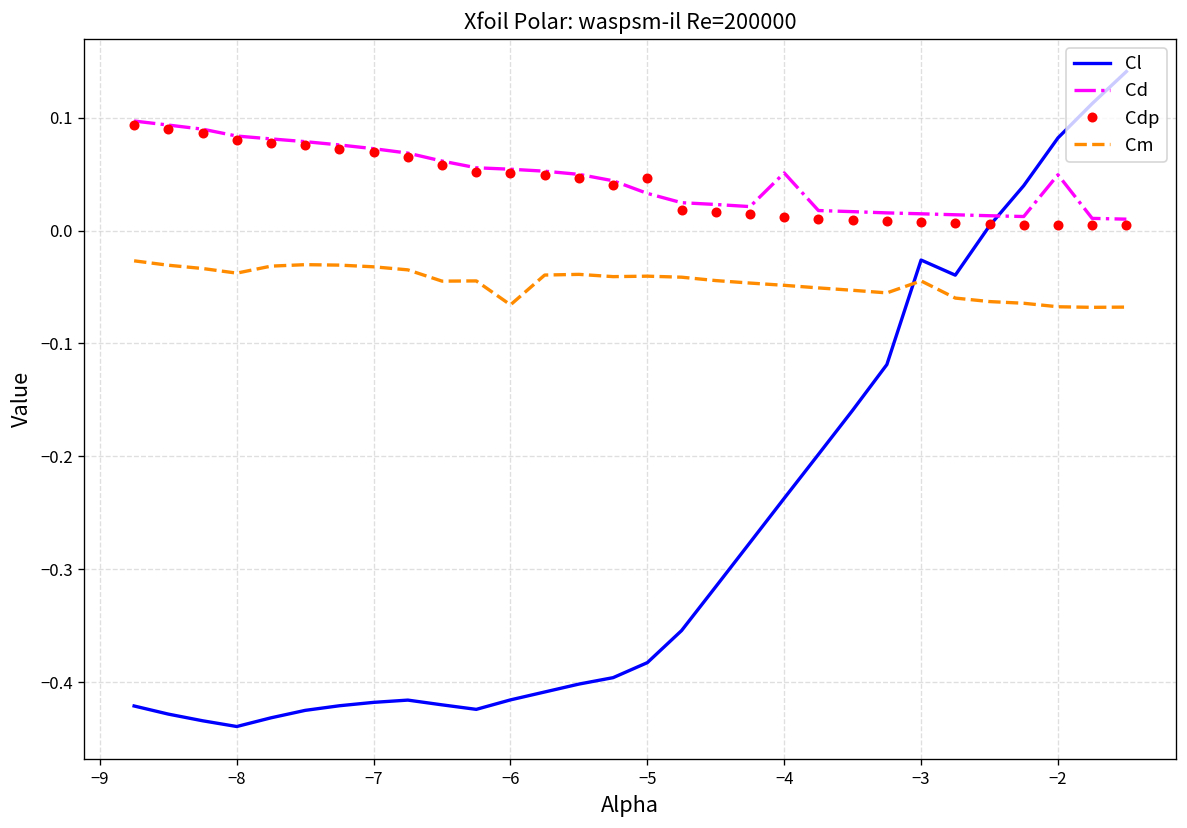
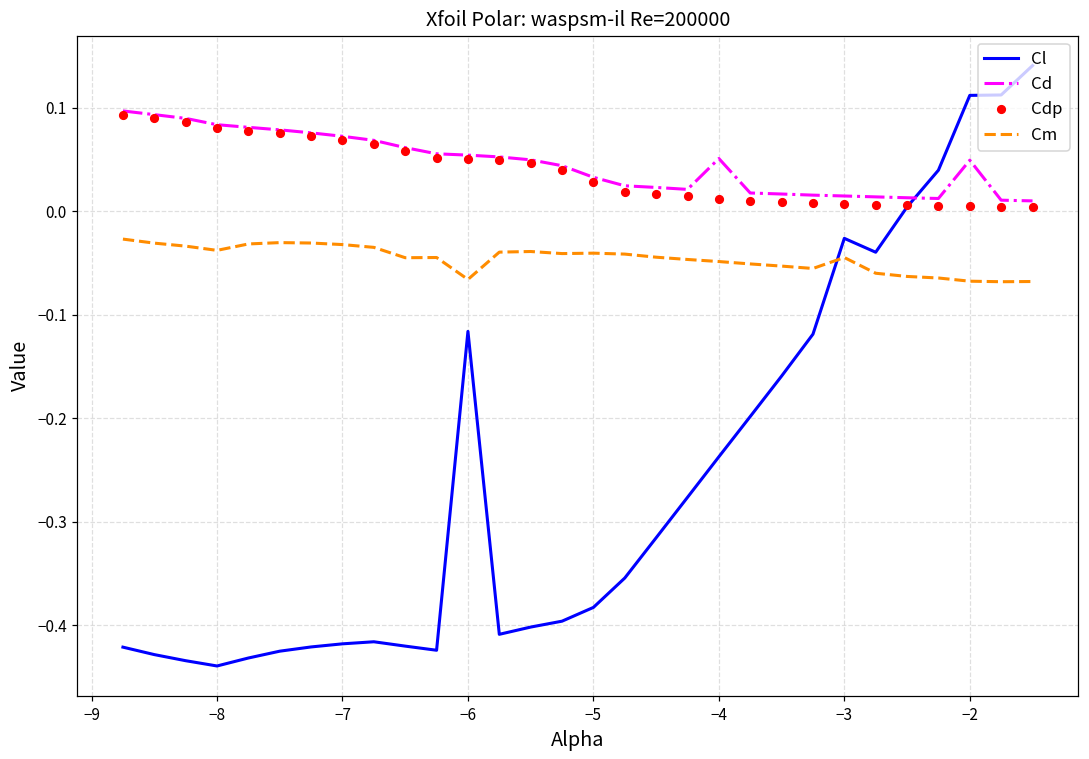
  {
    "Cl": {
      "−8": -0.44,
      "−7": -0.42,
-     "−6": -0.42,
+     "−6": -0.12,
      "−5": -0.38,
      "−4": -0.24,
      "−3": -0.03,
-     "−2": 0.08
+     "−2": 0.11
    },
    "Cd": {
      "−8": 0.08,
      "−7": 0.07,
      "−6": 0.05,
      "−5": 0.03,
      "−4": 0.05,
      "−3": 0.01,
      "−2": 0.05
    },
    "Cdp": {
      "−8": 0.08,
      "−7": 0.07,
      "−6": 0.05,
-     "−5": 0.05,
+     "−5": 0.03,
      "−4": 0.01,
      "−3": 0.01,
      "−2": 0.00
    },
    "Cm": {
      "−8": -0.04,
      "−7": -0.03,
      "−6": -0.07,
      "−5": -0.04,
      "−4": -0.05,
      "−3": -0.04,
      "−2": -0.07
    }
  }
